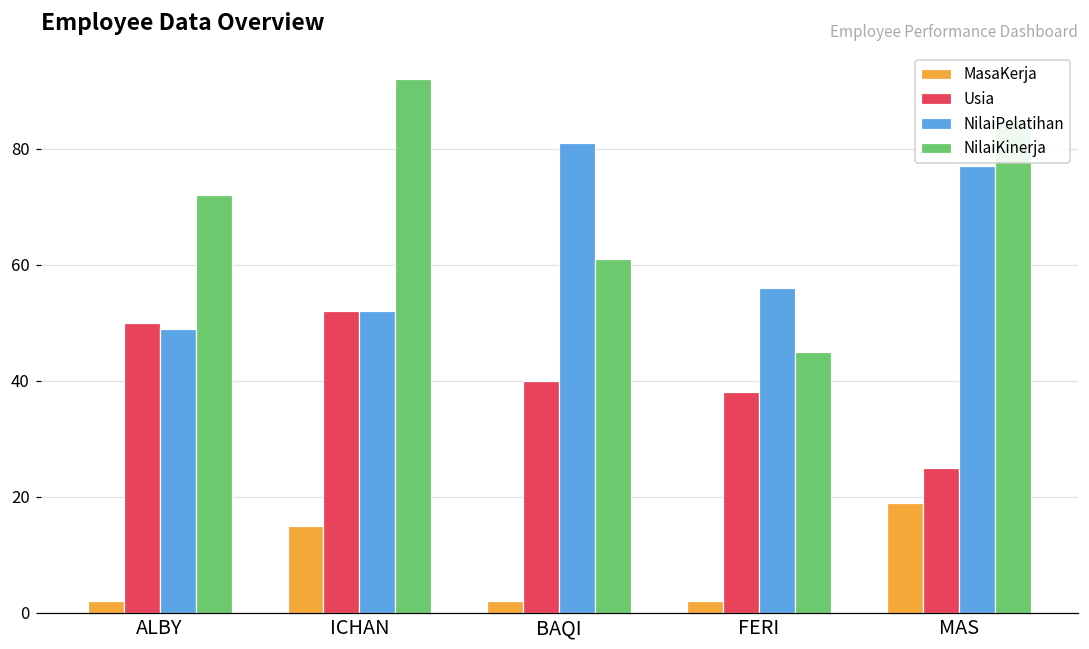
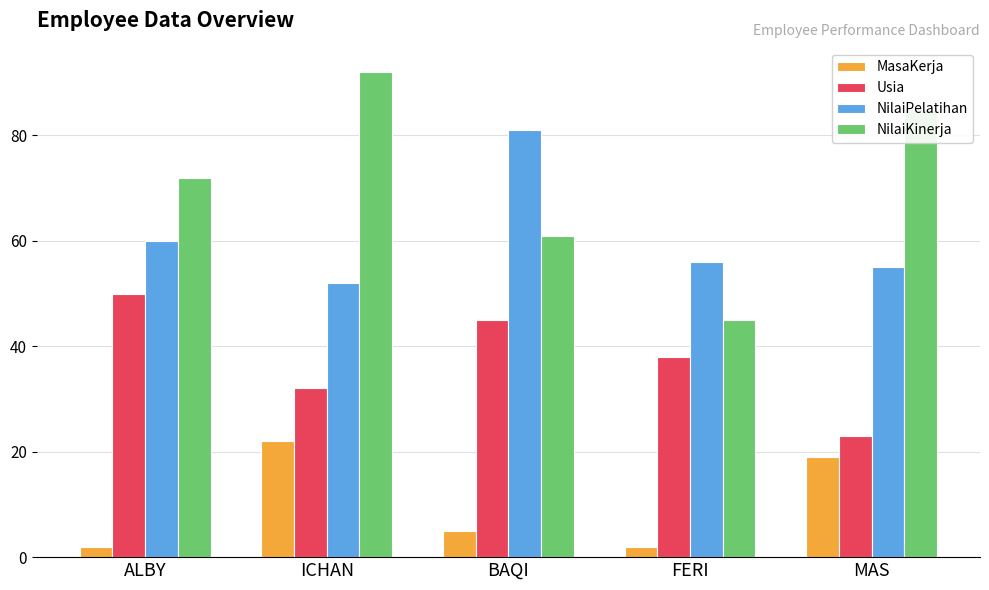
  {
    "MasaKerja": {
      "ALBY": 2,
-     "ICHAN": 15,
-     "BAQI": 2,
+     "ICHAN": 22,
+     "BAQI": 5,
      "FERI": 2,
      "MAS": 19
    },
    "Usia": {
      "ALBY": 50,
-     "ICHAN": 52,
-     "BAQI": 40,
+     "ICHAN": 32,
+     "BAQI": 45,
      "FERI": 38,
-     "MAS": 25
+     "MAS": 23
    },
    "NilaiPelatihan": {
-     "ALBY": 49,
+     "ALBY": 60,
      "ICHAN": 52,
      "BAQI": 81,
      "FERI": 56,
-     "MAS": 77
+     "MAS": 55
    },
    "NilaiKinerja": {
      "ALBY": 72,
      "ICHAN": 92,
      "BAQI": 61,
      "FERI": 45
    }
  }
